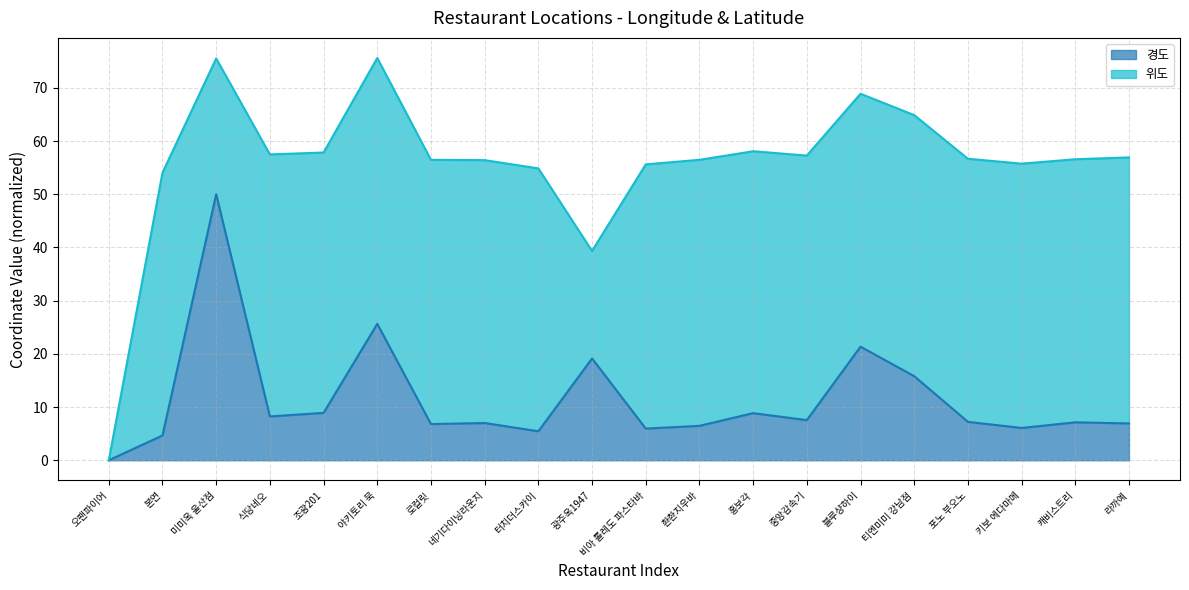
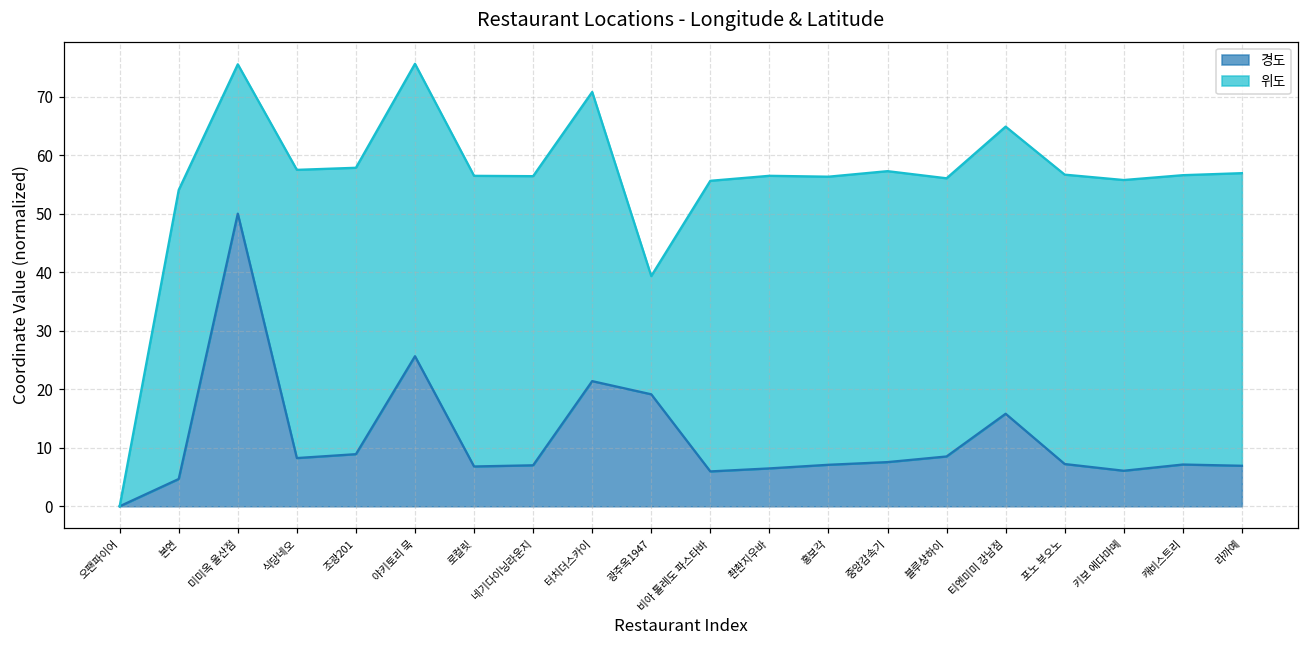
  {
    "경도": {
      "본연": 5,
      "미미옥 울산점": 50,
      "식당네오": 8,
      "조광201": 9,
      "야키토리 묵": 26,
      "로컬릿": 7,
      "네기다이닝라운지": 7,
-     "터치더스카이": 5,
+     "터치더스카이": 21,
      "광주옥1947": 19,
      "비아 톨레도 파스타바": 6,
      "촨촨지우바": 6,
-     "홍보각": 9,
+     "홍보각": 7,
      "중앙감속기": 8,
-     "블루샹하이": 21,
+     "블루샹하이": 9,
      "티엔미미 강남점": 16,
      "포노 부오노": 7,
      "키보 에다마메": 6,
      "캐비스트리": 7,
      "라까예": 7
    },
    "위도": {
      "본연": 49,
      "미미옥 울산점": 26,
      "식당네오": 49,
      "조광201": 49,
      "야키토리 묵": 50,
      "로컬릿": 50,
      "네기다이닝라운지": 49,
      "터치더스카이": 49,
      "광주옥1947": 20,
      "비아 톨레도 파스타바": 50,
      "촨촨지우바": 50,
      "홍보각": 49,
      "중앙감속기": 50,
      "블루샹하이": 48,
      "티엔미미 강남점": 49,
      "포노 부오노": 49,
      "키보 에다마메": 50,
      "캐비스트리": 49,
      "라까예": 50
    }
  }
